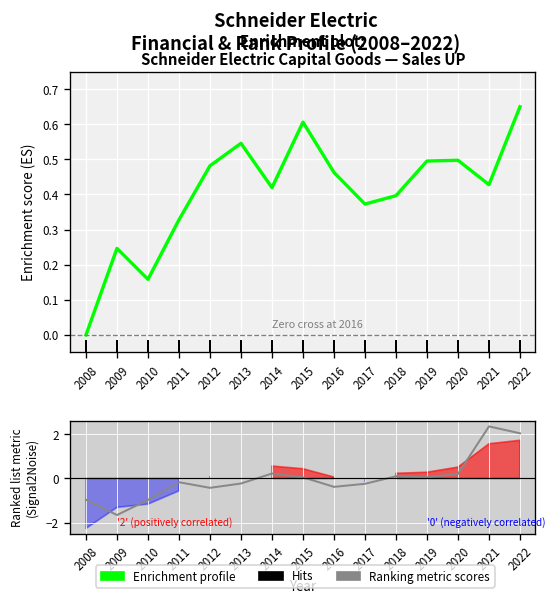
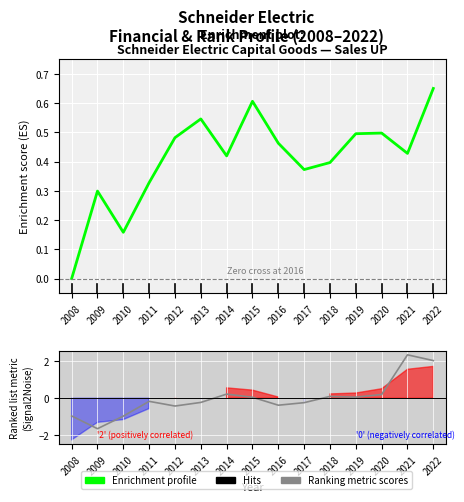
  {
    "Enrichment plot: Schneider Electric Capital Goods — Sales UP": {
      "2008": 0.00,
-     "2009": 0.25,
+     "2009": 0.30,
      "2010": 0.16,
      "2011": 0.33,
      "2012": 0.48,
      "2013": 0.55,
      "2014": 0.42,
      "2015": 0.61,
      "2016": 0.46,
      "2017": 0.37,
      "2018": 0.40,
      "2019": 0.50,
      "2020": 0.50,
      "2021": 0.43,
      "2022": 0.65
    }
  }
